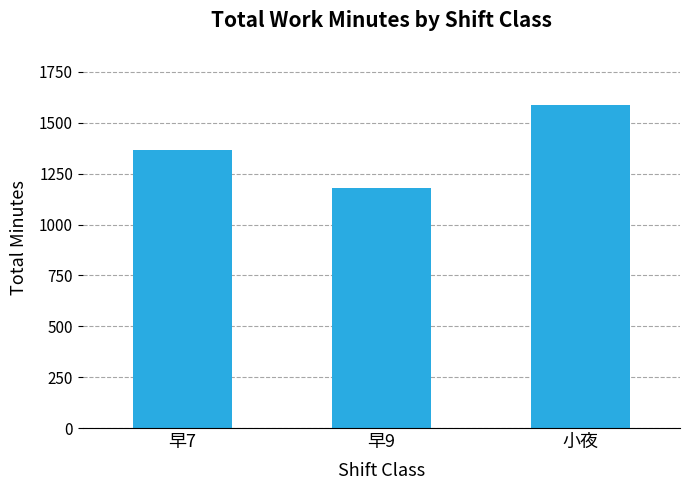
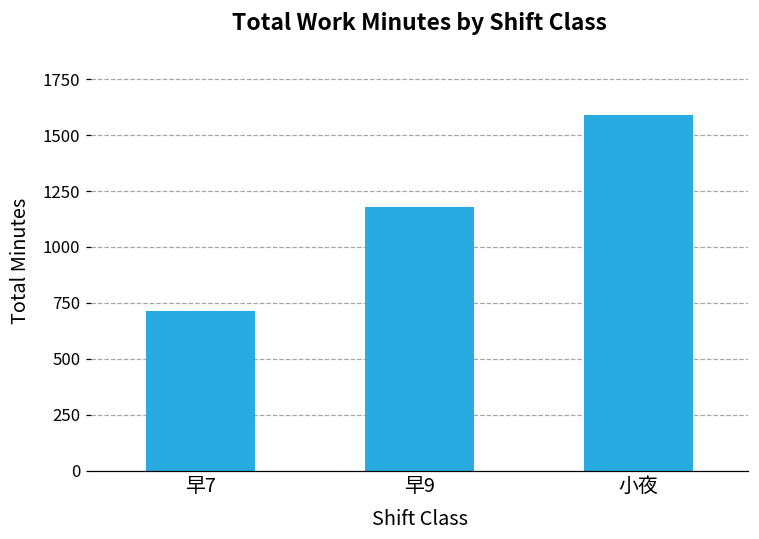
  {
-   "早7": 1370,
+   "早7": 710,
    "早9": 1180,
    "小夜": 1590
  }
